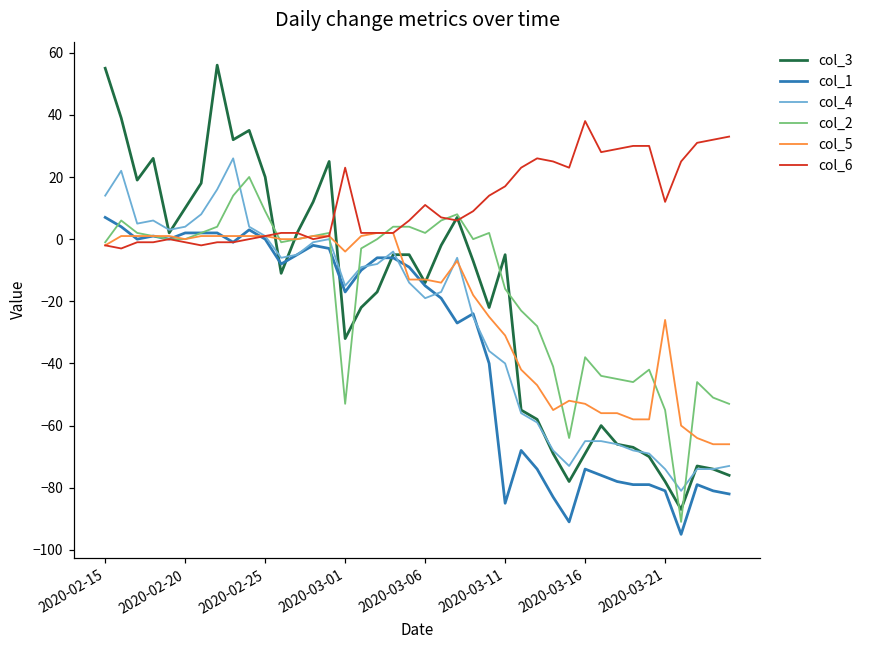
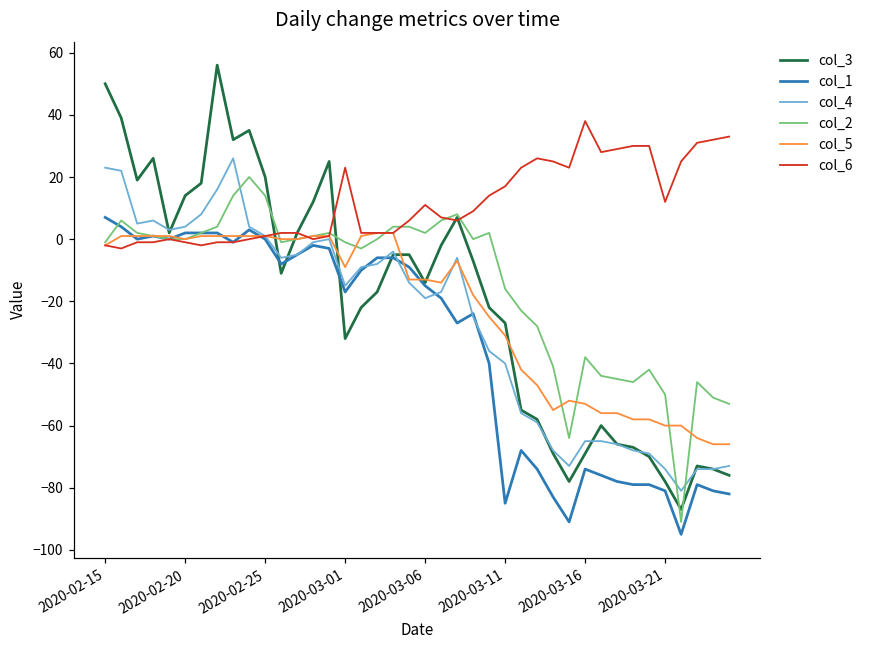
  {
    "col_3": {
-     "2020-02-15": 55,
-     "2020-02-20": 10,
+     "2020-02-15": 50,
+     "2020-02-20": 14,
      "2020-02-25": 20,
      "2020-03-01": -32,
      "2020-03-06": -14,
-     "2020-03-11": -5,
+     "2020-03-11": -27,
      "2020-03-16": -69,
      "2020-03-21": -78
    },
    "col_1": {
      "2020-02-15": 7,
      "2020-02-20": 2,
      "2020-02-25": 0,
      "2020-03-01": -17,
      "2020-03-06": -15,
      "2020-03-11": -85,
      "2020-03-16": -74,
      "2020-03-21": -81
    },
    "col_4": {
-     "2020-02-15": 14,
+     "2020-02-15": 23,
      "2020-02-20": 4,
      "2020-03-01": -15,
      "2020-03-06": -19,
      "2020-03-11": -40,
      "2020-03-16": -65,
      "2020-03-21": -74
    },
    "col_2": {
      "2020-02-15": -1,
-     "2020-02-25": 9,
-     "2020-03-01": -53,
+     "2020-02-25": 14,
+     "2020-03-01": -1,
      "2020-03-06": 2,
      "2020-03-11": -16,
      "2020-03-16": -38,
-     "2020-03-21": -55
+     "2020-03-21": -50
    },
    "col_5": {
-     "2020-03-01": -4,
+     "2020-03-01": -9,
      "2020-03-06": -13,
      "2020-03-11": -31,
      "2020-03-16": -53,
-     "2020-03-21": -26
+     "2020-03-21": -60
    },
    "col_6": {
      "2020-02-20": -1,
      "2020-03-01": 23,
      "2020-03-06": 11,
      "2020-03-11": 17,
      "2020-03-16": 38,
      "2020-03-21": 12
    }
  }
